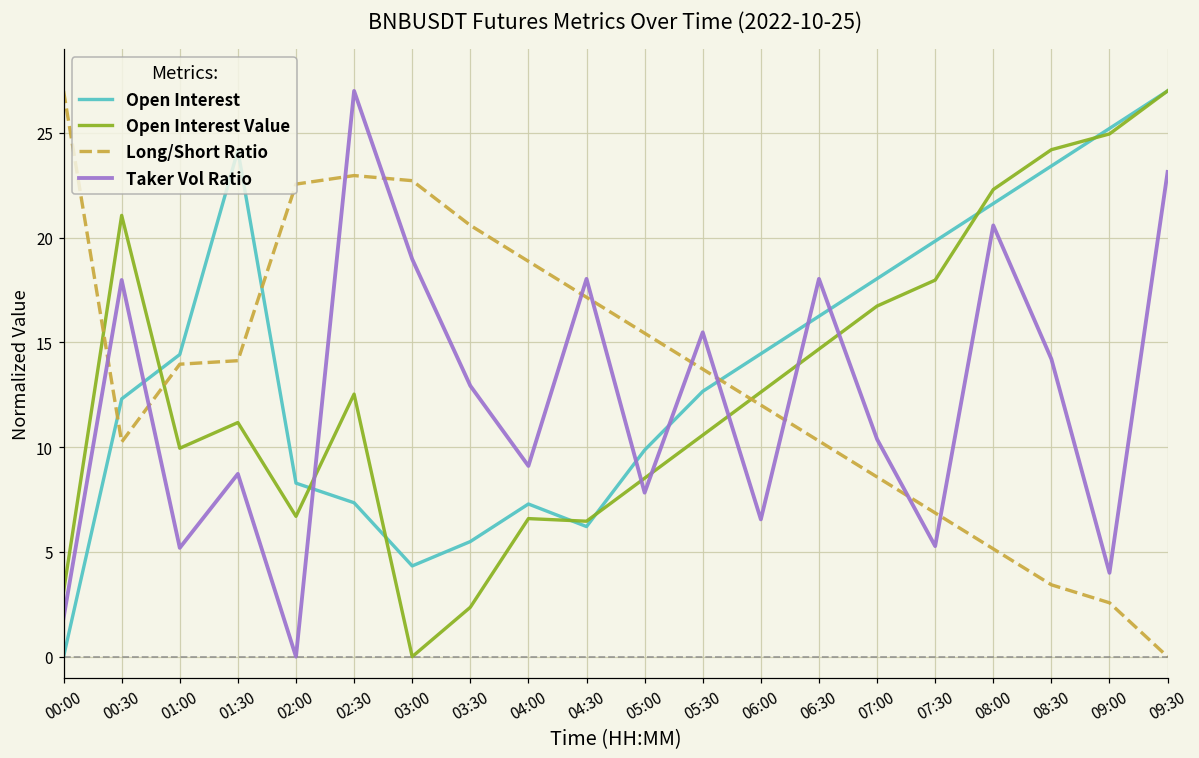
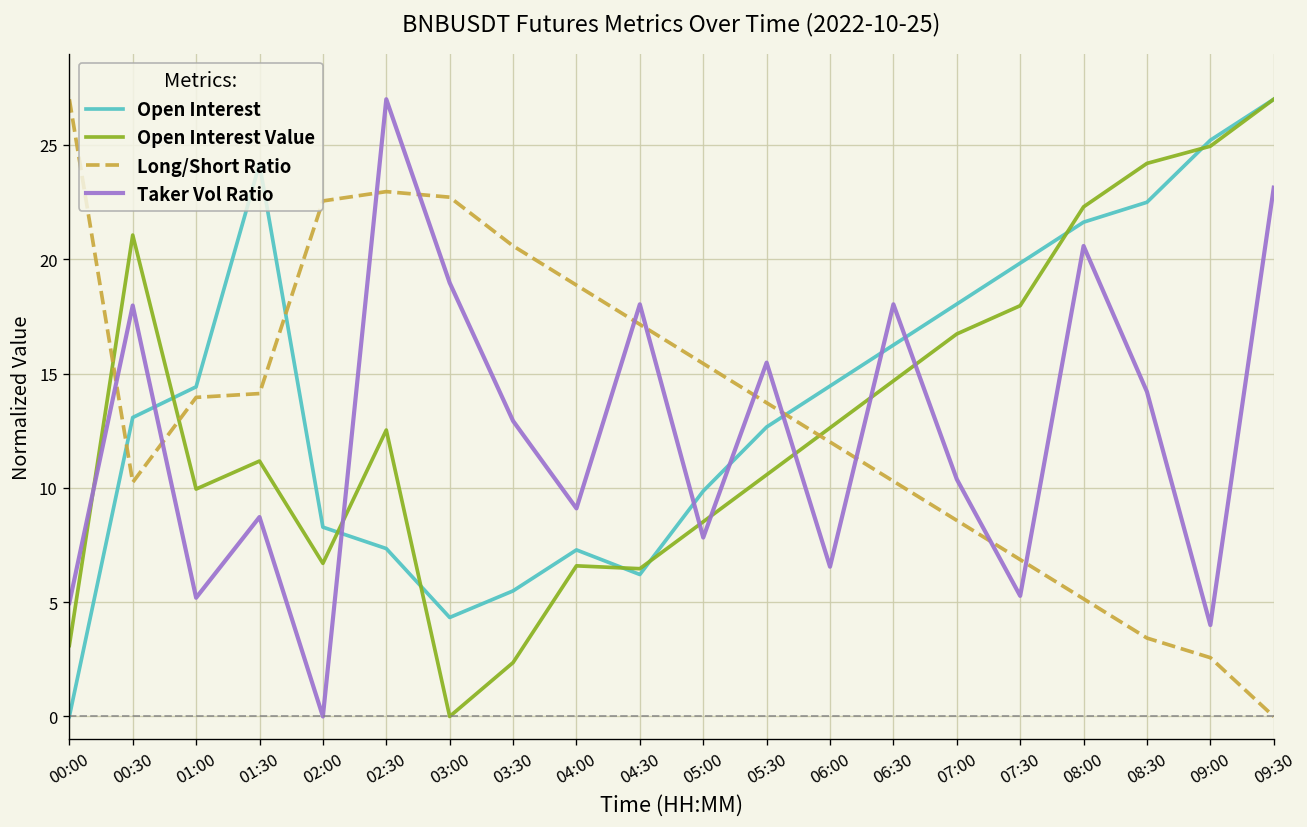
  {
    "Open Interest": {
      "00:00": 0.0,
-     "00:30": 12.3,
+     "00:30": 13.1,
      "01:00": 14.4,
      "02:00": 8.3,
      "02:30": 7.3,
      "03:00": 4.3,
      "03:30": 5.5,
      "04:00": 7.3,
      "04:30": 6.2,
      "05:00": 9.9,
      "05:30": 12.7,
      "06:00": 14.5,
      "06:30": 16.2,
      "07:00": 18.0,
      "07:30": 19.8,
      "08:00": 21.6,
-     "08:30": 23.4,
+     "08:30": 22.5,
      "09:00": 25.2
    },
    "Open Interest Value": {
      "00:00": 3.1,
      "00:30": 21.1,
      "01:00": 9.9,
      "01:30": 11.2,
      "02:00": 6.7,
      "02:30": 12.5,
      "03:00": 0.0,
      "03:30": 2.4,
      "04:00": 6.6,
      "04:30": 6.5,
      "05:00": 8.5,
      "05:30": 10.6,
      "06:00": 12.6,
      "06:30": 14.7,
      "07:00": 16.7,
      "07:30": 18.0,
      "08:00": 22.3,
      "08:30": 24.2,
      "09:00": 24.9
    },
    "Long/Short Ratio": {
      "00:00": 27.0,
      "00:30": 10.2,
      "01:00": 14.0,
      "01:30": 14.1,
      "02:30": 23.0,
      "03:00": 22.7,
      "03:30": 20.6,
      "04:00": 18.9,
      "04:30": 17.2,
      "05:00": 15.4,
      "05:30": 13.7,
      "06:00": 12.0,
      "06:30": 10.3,
      "07:00": 8.6,
      "07:30": 6.9,
      "08:00": 5.1,
      "08:30": 3.4,
      "09:00": 2.6,
      "09:30": 0.0
    },
    "Taker Vol Ratio": {
-     "00:00": 1.8,
+     "00:00": 5.0,
      "00:30": 18.0,
      "01:00": 5.2,
      "01:30": 8.7,
      "02:00": 0.0,
      "02:30": 27.0,
      "03:00": 19.0,
      "03:30": 12.9,
      "04:00": 9.1,
      "04:30": 18.0,
      "05:00": 7.8,
      "05:30": 15.5,
      "06:00": 6.6,
      "06:30": 18.0,
      "07:00": 10.4,
      "07:30": 5.3,
      "08:00": 20.6,
      "08:30": 14.2,
      "09:00": 4.0,
      "09:30": 23.1
    }
  }
